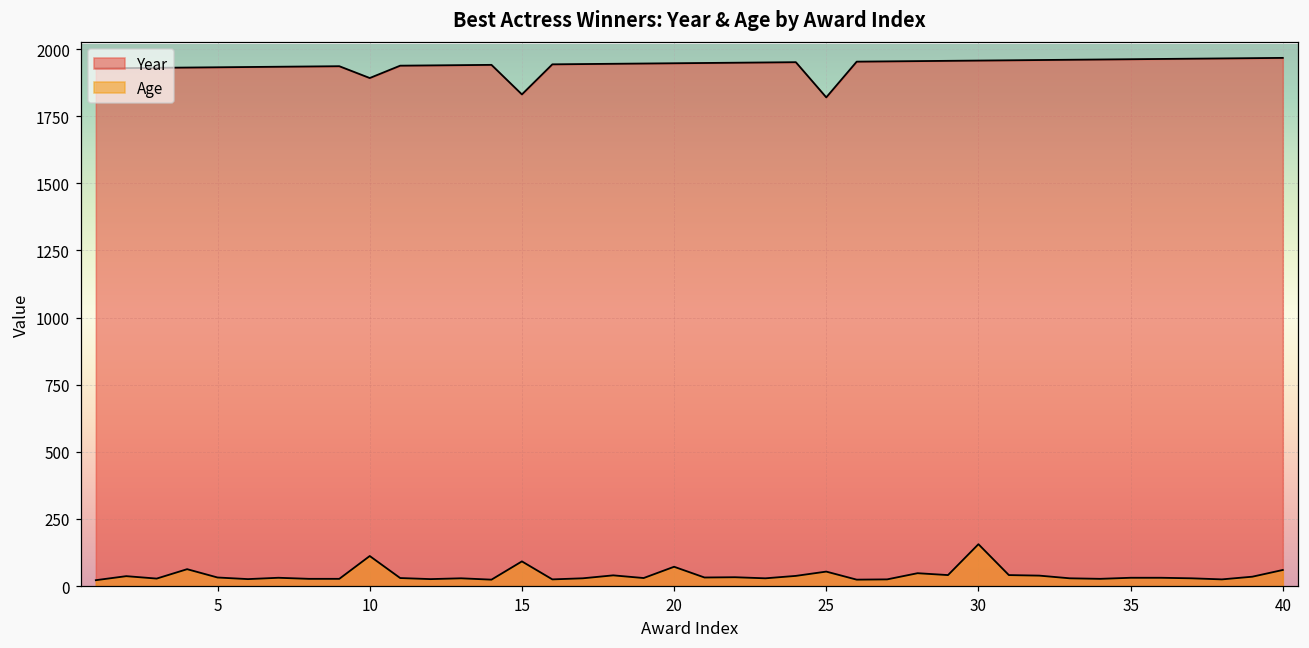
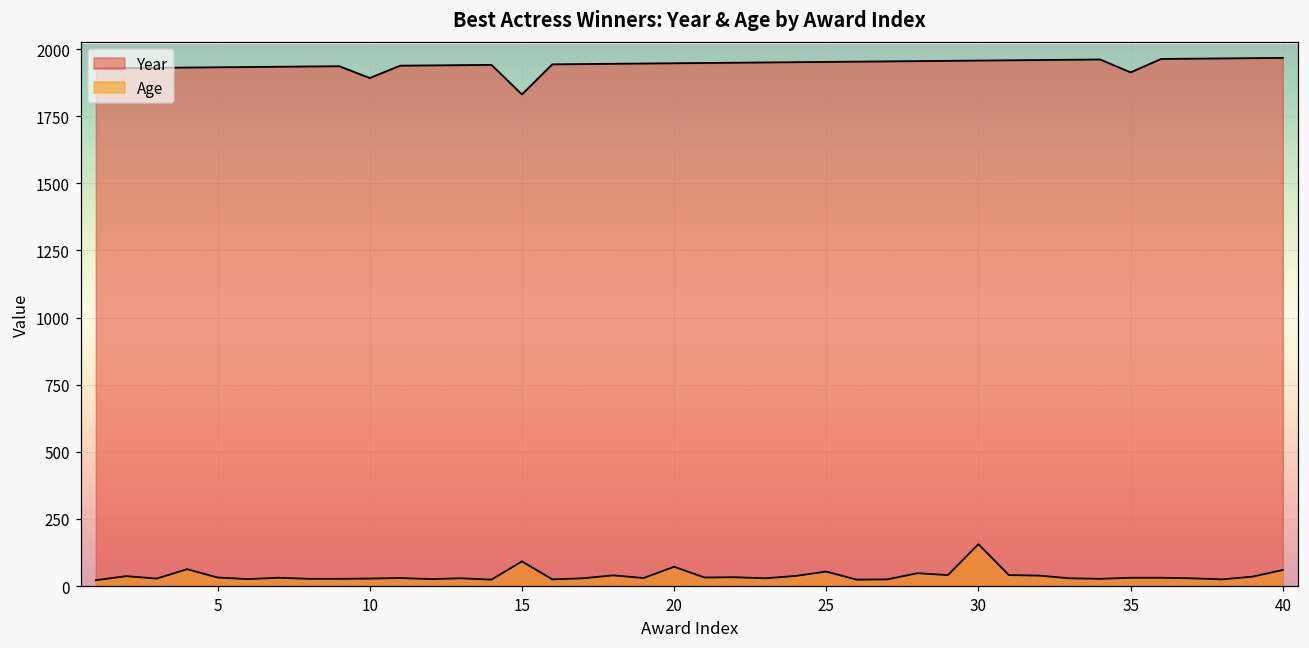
  {
    "Year": {
      "5": 1930,
      "10": 1890,
      "15": 1830,
      "20": 1950,
-     "25": 1820,
+     "25": 1950,
      "30": 1960,
-     "35": 1960,
+     "35": 1910,
      "40": 1970
    },
    "Age": {
      "5": 30,
-     "10": 110,
+     "10": 30,
      "15": 90,
      "20": 70,
      "25": 50,
      "30": 160,
      "35": 30,
      "40": 60
    }
  }
